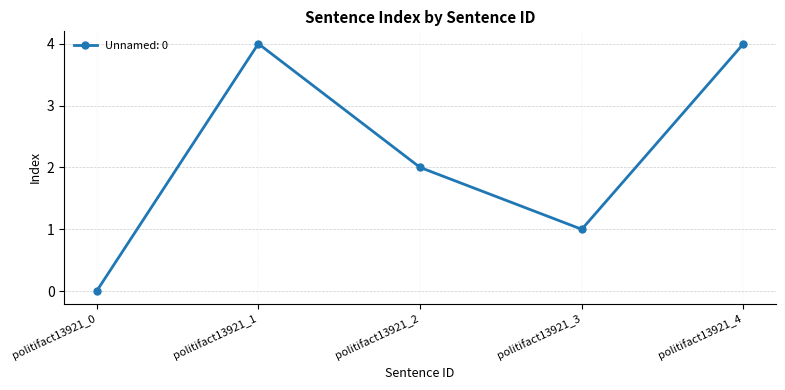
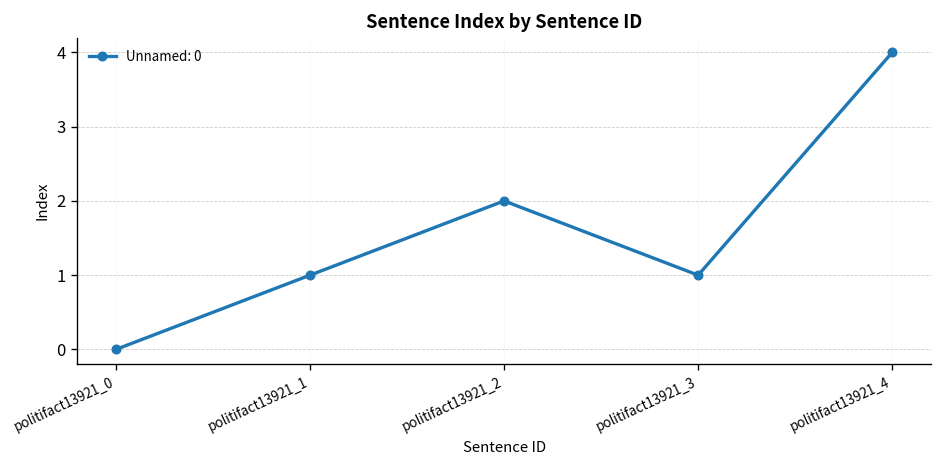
  {
    "politifact13921_0": 0,
-   "politifact13921_1": 4,
+   "politifact13921_1": 1,
    "politifact13921_2": 2,
    "politifact13921_3": 1,
    "politifact13921_4": 4
  }
